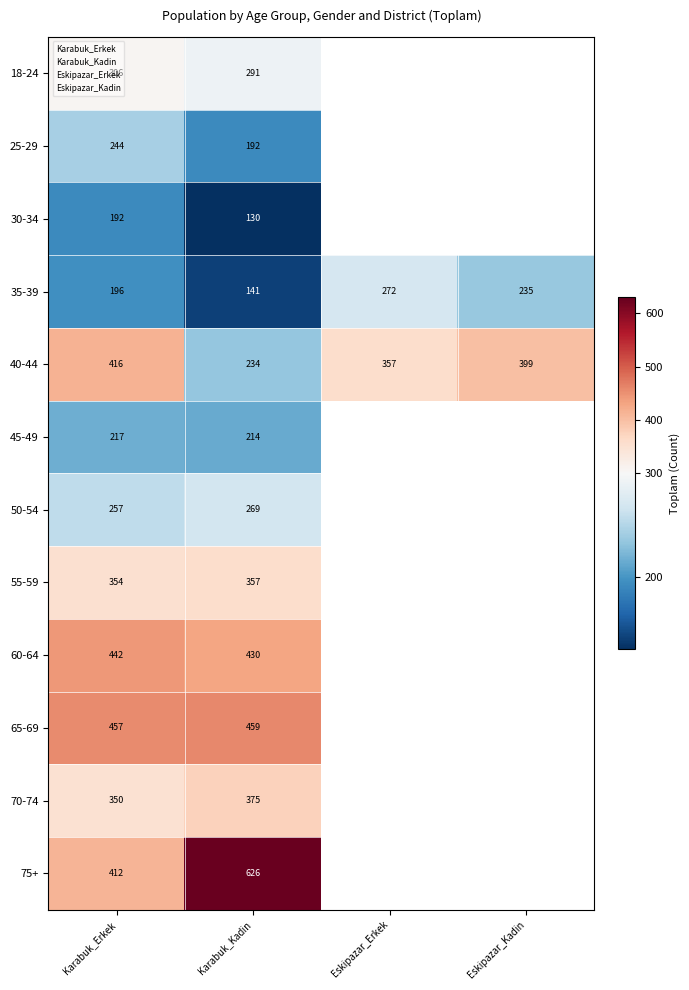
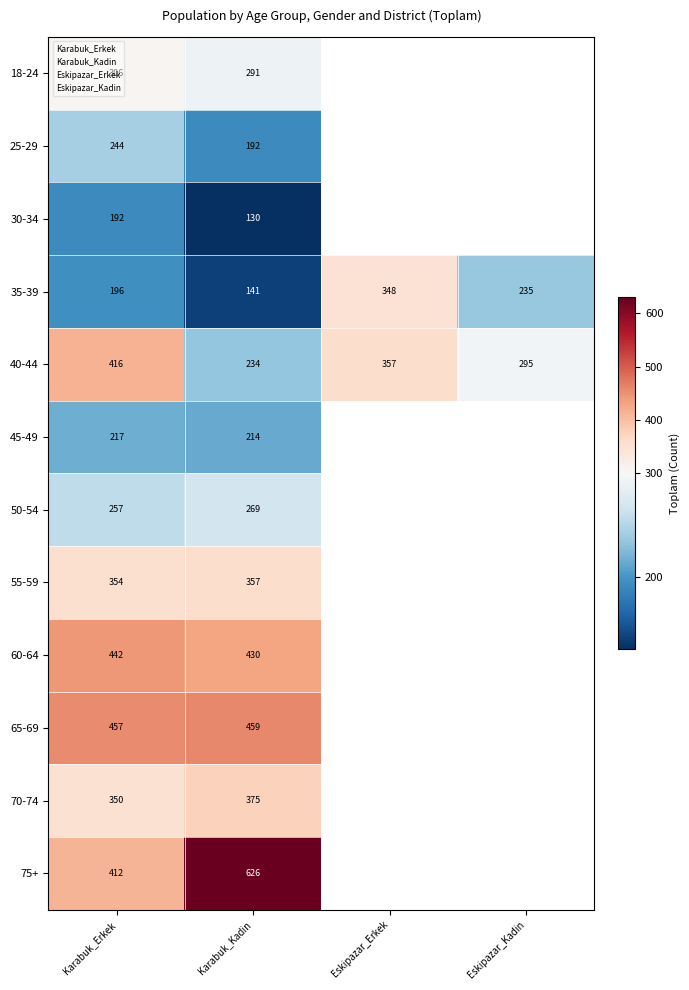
  {
    "18-24": {
      "Karabuk_Kadin": 291
    },
    "25-29": {
      "Karabuk_Erkek": 244,
      "Karabuk_Kadin": 192
    },
    "30-34": {
      "Karabuk_Erkek": 192,
      "Karabuk_Kadin": 130
    },
    "35-39": {
      "Karabuk_Erkek": 196,
      "Karabuk_Kadin": 141,
-     "Eskipazar_Erkek": 272,
+     "Eskipazar_Erkek": 348,
      "Eskipazar_Kadin": 235
    },
    "40-44": {
      "Karabuk_Erkek": 416,
      "Karabuk_Kadin": 234,
      "Eskipazar_Erkek": 357,
-     "Eskipazar_Kadin": 399
+     "Eskipazar_Kadin": 295
    },
    "45-49": {
      "Karabuk_Erkek": 217,
      "Karabuk_Kadin": 214
    },
    "50-54": {
      "Karabuk_Erkek": 257,
      "Karabuk_Kadin": 269
    },
    "55-59": {
      "Karabuk_Erkek": 354,
      "Karabuk_Kadin": 357
    },
    "60-64": {
      "Karabuk_Erkek": 442,
      "Karabuk_Kadin": 430
    },
    "65-69": {
      "Karabuk_Erkek": 457,
      "Karabuk_Kadin": 459
    },
    "70-74": {
      "Karabuk_Erkek": 350,
      "Karabuk_Kadin": 375
    },
    "75+": {
      "Karabuk_Erkek": 412,
      "Karabuk_Kadin": 626
    }
  }
